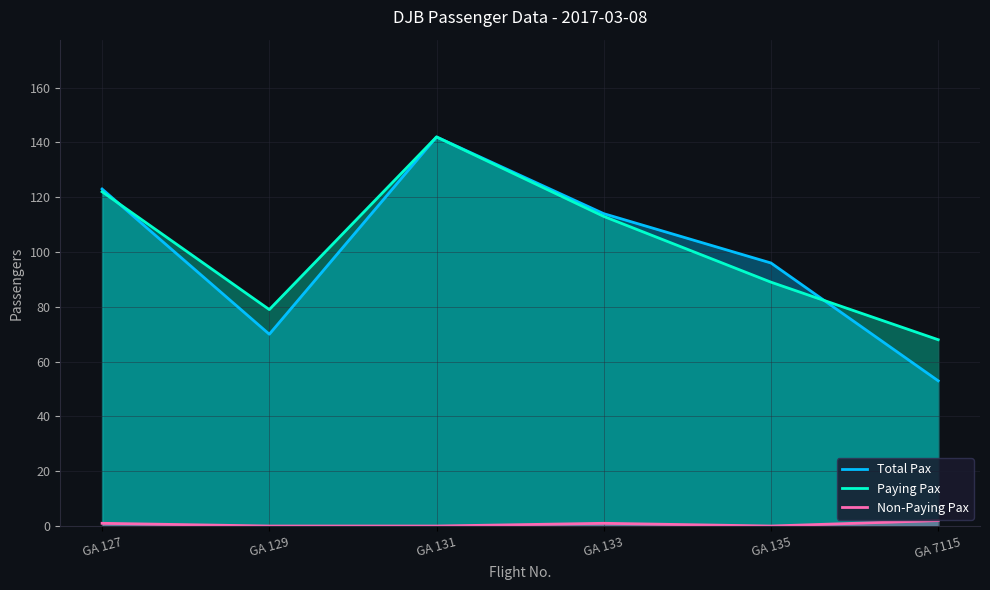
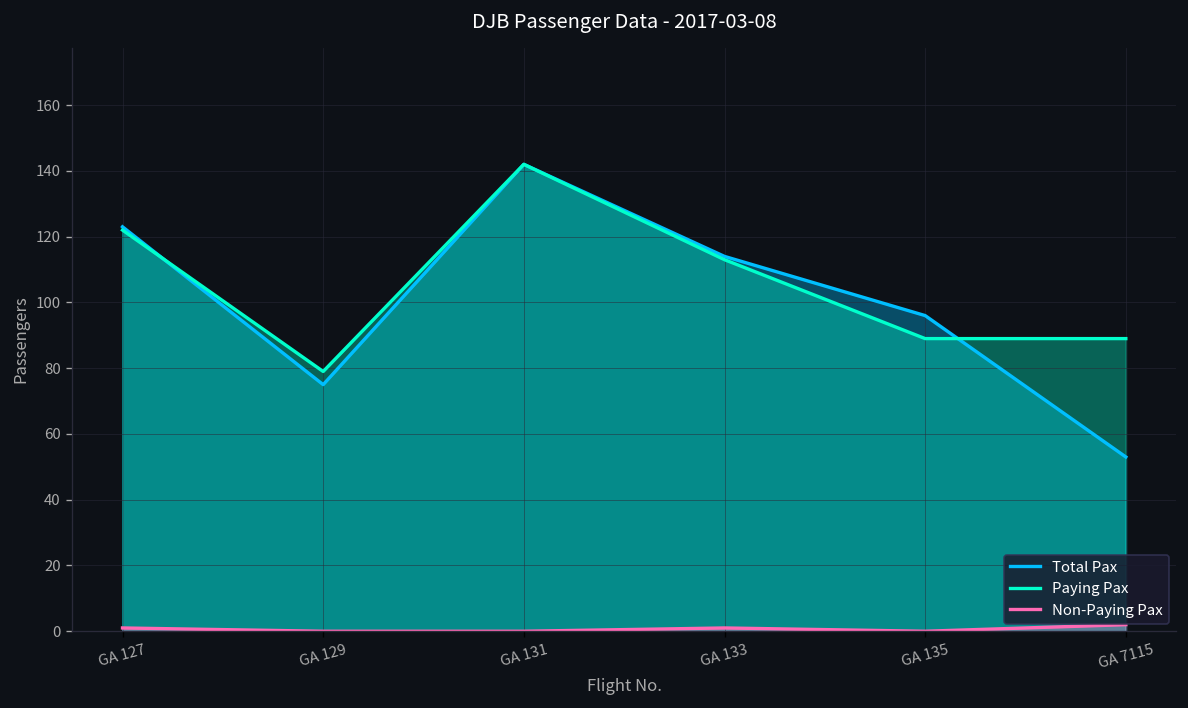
  {
    "Total Pax": {
      "GA 127": 123,
-     "GA 129": 70,
+     "GA 129": 75,
      "GA 133": 114,
      "GA 135": 96,
      "GA 7115": 53
    },
    "Paying Pax": {
      "GA 127": 122,
      "GA 129": 79,
      "GA 133": 113,
      "GA 135": 89,
-     "GA 7115": 68
+     "GA 7115": 89
    },
    "Non-Paying Pax": {
      "GA 127": 1,
      "GA 129": 0,
      "GA 131": 0,
      "GA 133": 1,
      "GA 135": 0,
      "GA 7115": 2
    }
  }
